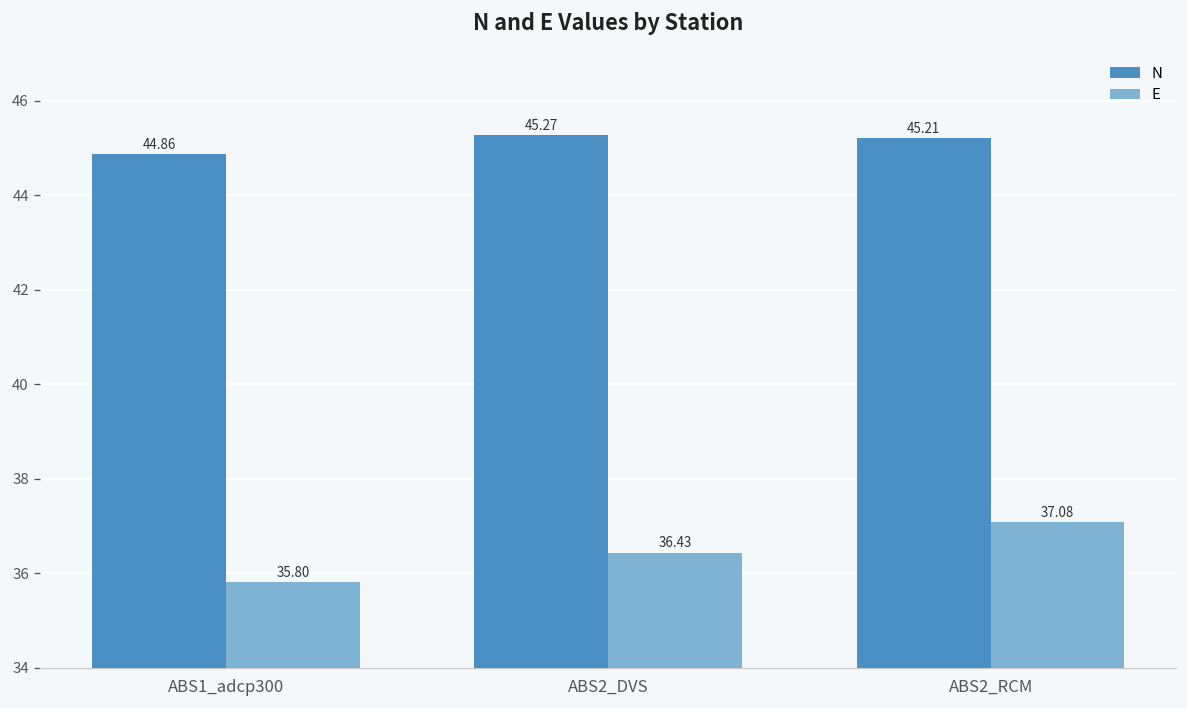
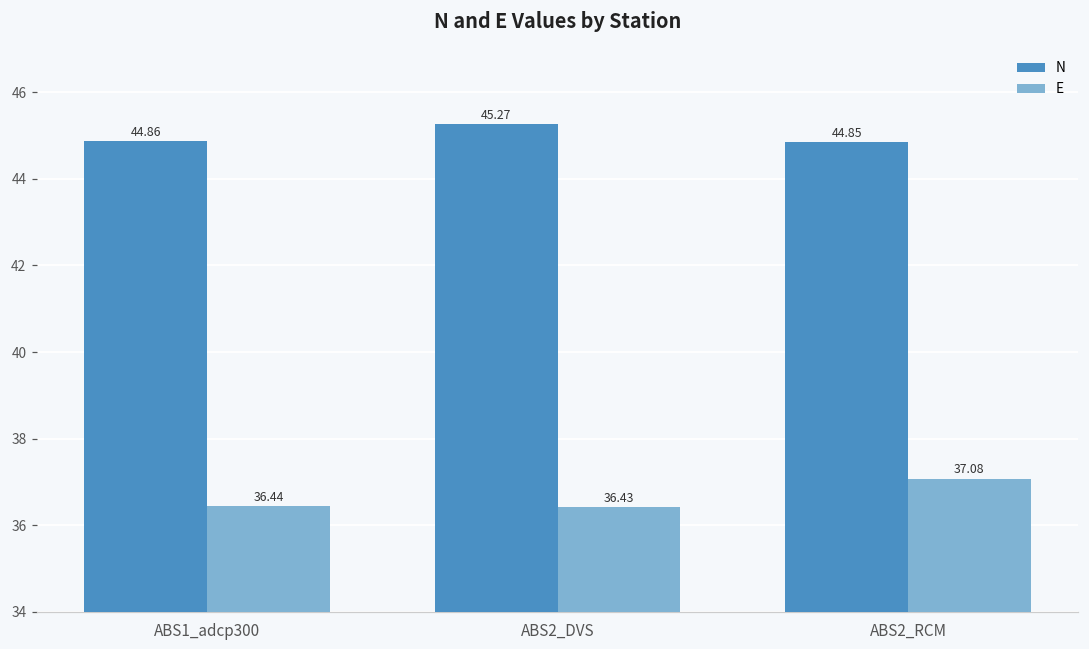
  {
    "N": {
      "ABS1_adcp300": 44.86,
      "ABS2_DVS": 45.27,
-     "ABS2_RCM": 45.21
+     "ABS2_RCM": 44.85
    },
    "E": {
-     "ABS1_adcp300": 35.80,
+     "ABS1_adcp300": 36.44,
      "ABS2_DVS": 36.43,
      "ABS2_RCM": 37.08
    }
  }
